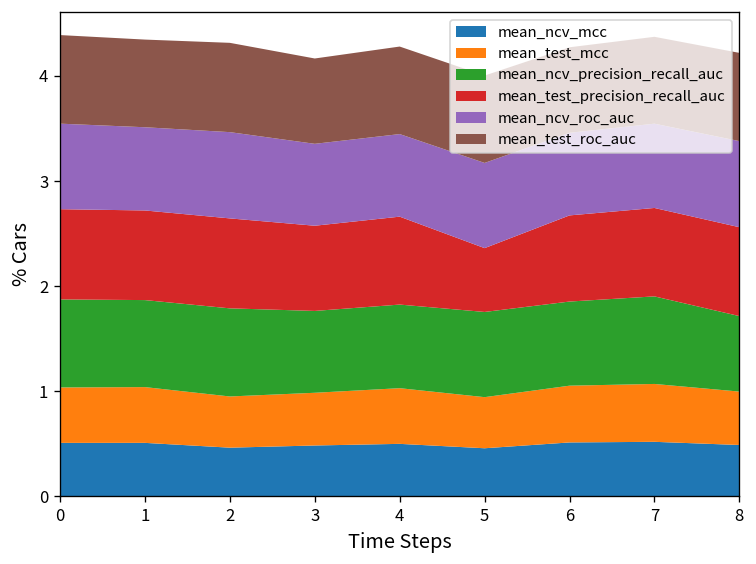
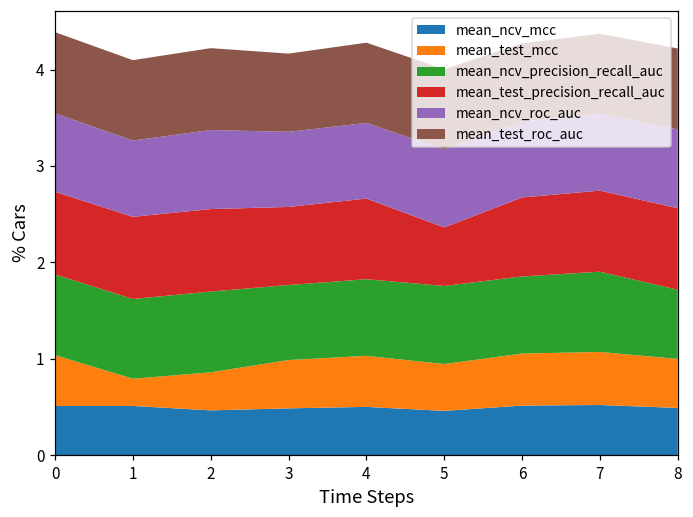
  {
    "mean_test_mcc": {
-     "1": 0.5,
-     "2": 0.5
+     "1": 0.3,
+     "2": 0.4
    },
    "mean_test_roc_auc": {
      "0": 0.8,
      "1": 0.8,
      "2": 0.8,
      "3": 0.8,
      "4": 0.8,
      "8": 0.8
    }
  }
